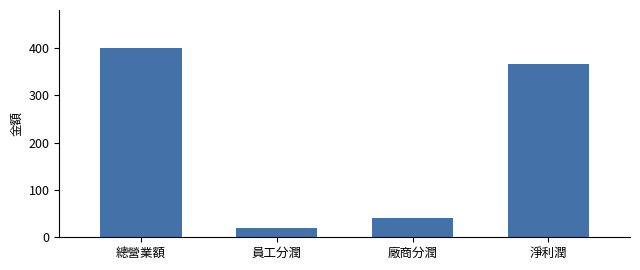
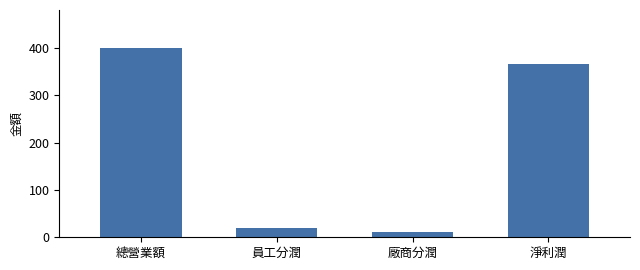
  {
    "總營業額": 400,
    "員工分潤": 20,
-   "廠商分潤": 40,
+   "廠商分潤": 10,
    "淨利潤": 370
  }
